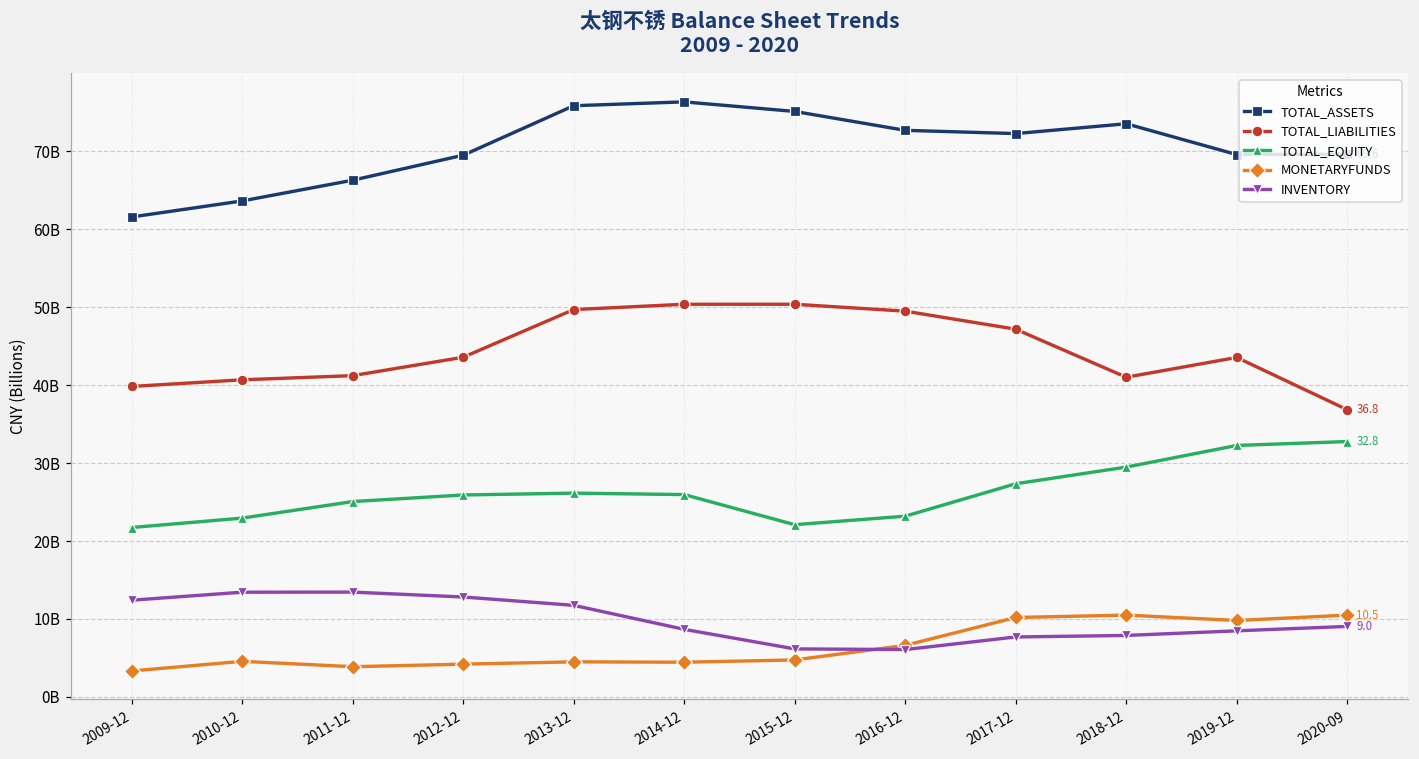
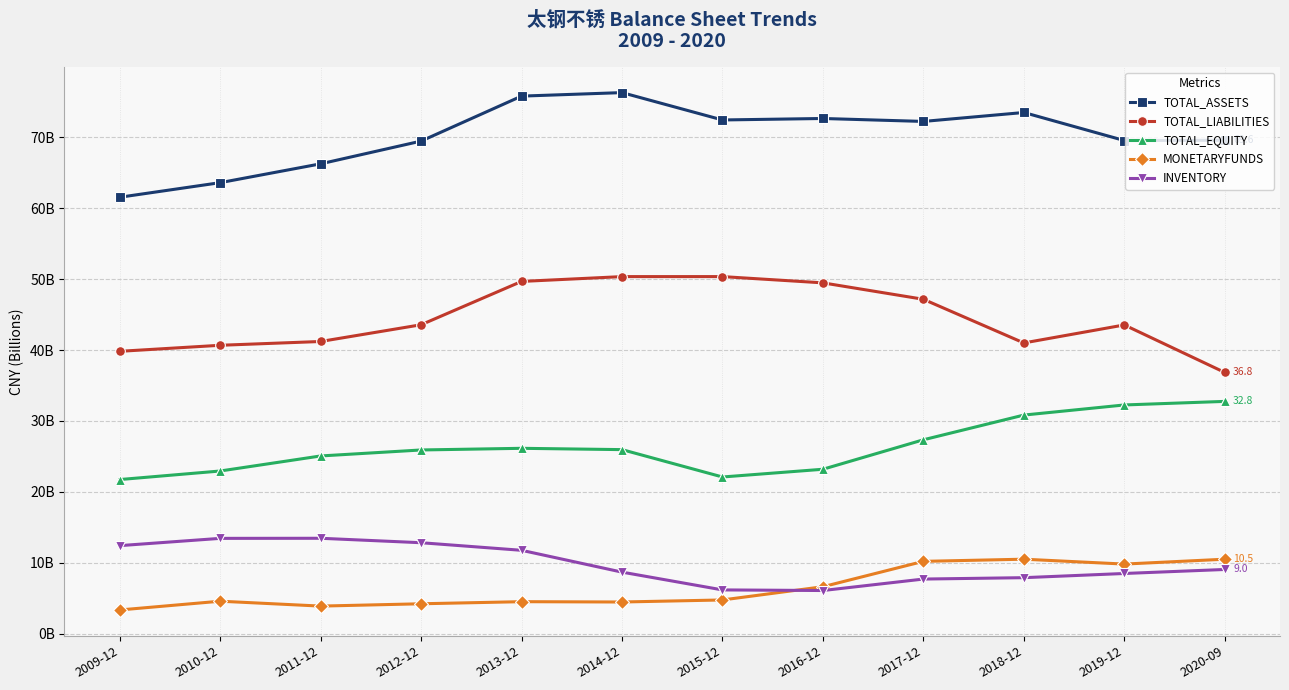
  {
    "TOTAL_ASSETS": {
      "2009-12": 62000000000,
      "2010-12": 64000000000,
      "2011-12": 66000000000,
      "2012-12": 69000000000,
      "2013-12": 76000000000,
      "2014-12": 76000000000,
-     "2015-12": 75000000000,
+     "2015-12": 72000000000,
      "2016-12": 73000000000,
      "2017-12": 72000000000,
      "2018-12": 74000000000,
      "2019-12": 70000000000
    },
    "TOTAL_LIABILITIES": {
      "2020-09": 36.8
    },
    "TOTAL_EQUITY": {
      "2009-12": 22000000000,
      "2010-12": 23000000000,
      "2011-12": 25000000000,
      "2012-12": 26000000000,
      "2013-12": 26000000000,
      "2014-12": 26000000000,
      "2015-12": 22000000000,
      "2016-12": 23000000000,
      "2017-12": 27000000000,
-     "2018-12": 29000000000,
+     "2018-12": 31000000000,
      "2019-12": 32000000000
    },
    "MONETARYFUNDS": {
      "2020-09": 10.5
    },
    "INVENTORY": {
      "2020-09": 9.0
    }
  }
